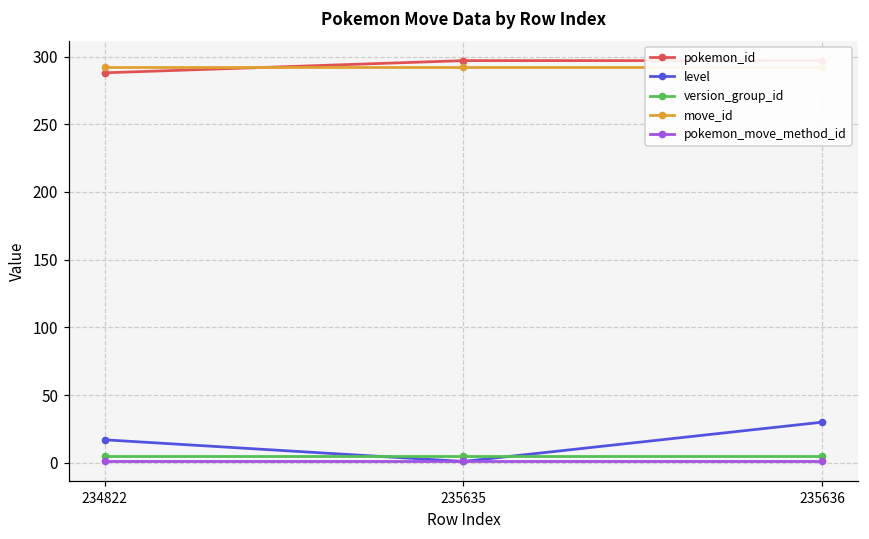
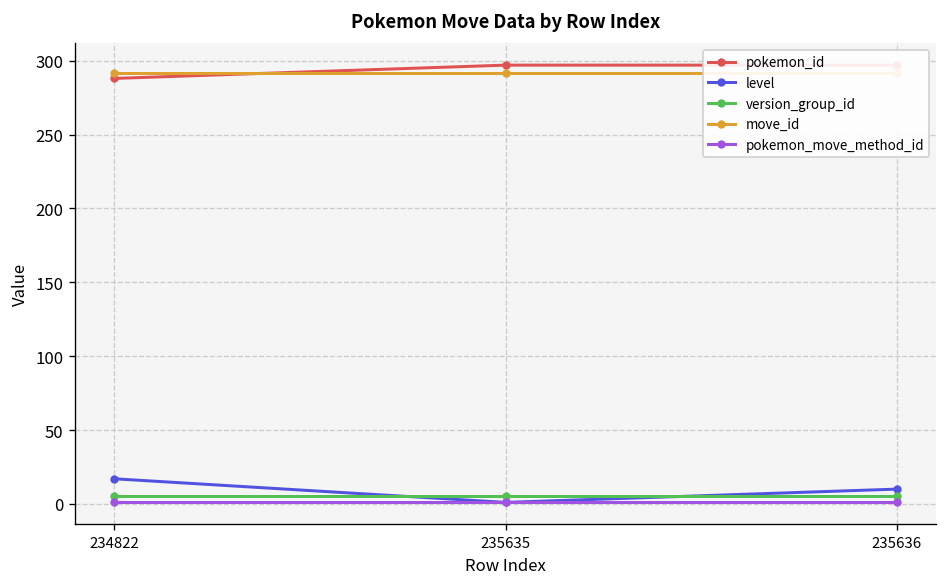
  {
    "pokemon_id": {
      "234822": 288,
      "235635": 297
    },
    "level": {
      "234822": 17,
-     "235636": 30
+     "235636": 10
    },
    "version_group_id": {
      "234822": 5,
      "235635": 5,
      "235636": 5
    },
    "move_id": {
      "234822": 292,
      "235635": 292
    },
    "pokemon_move_method_id": {
      "234822": 1,
      "235636": 1
    }
  }
